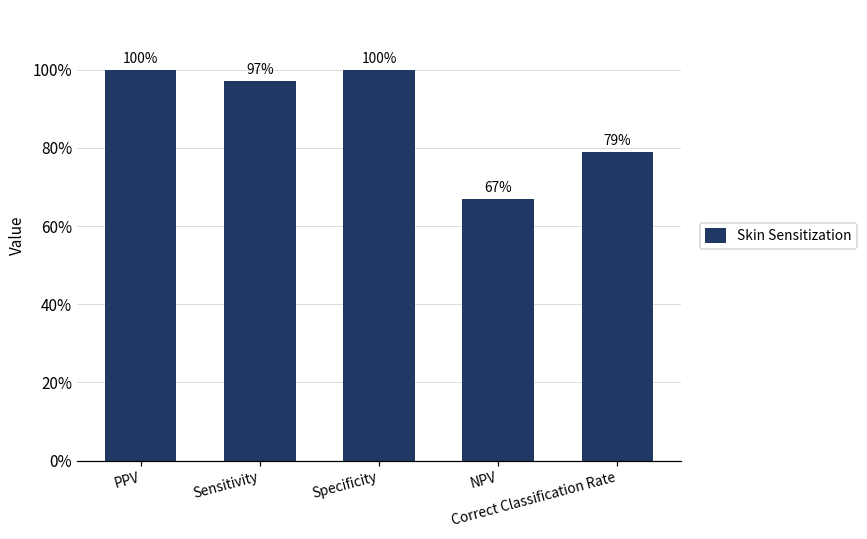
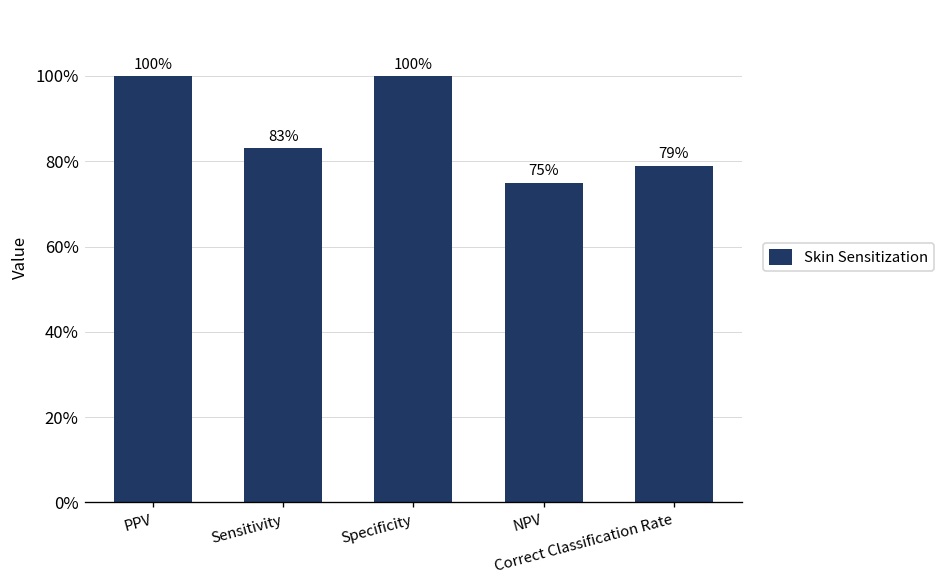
  {
    "PPV": "100%",
-   "Sensitivity": "97%",
+   "Sensitivity": "83%",
    "Specificity": "100%",
-   "NPV": "67%",
+   "NPV": "75%",
    "Correct Classification Rate": "79%"
  }
